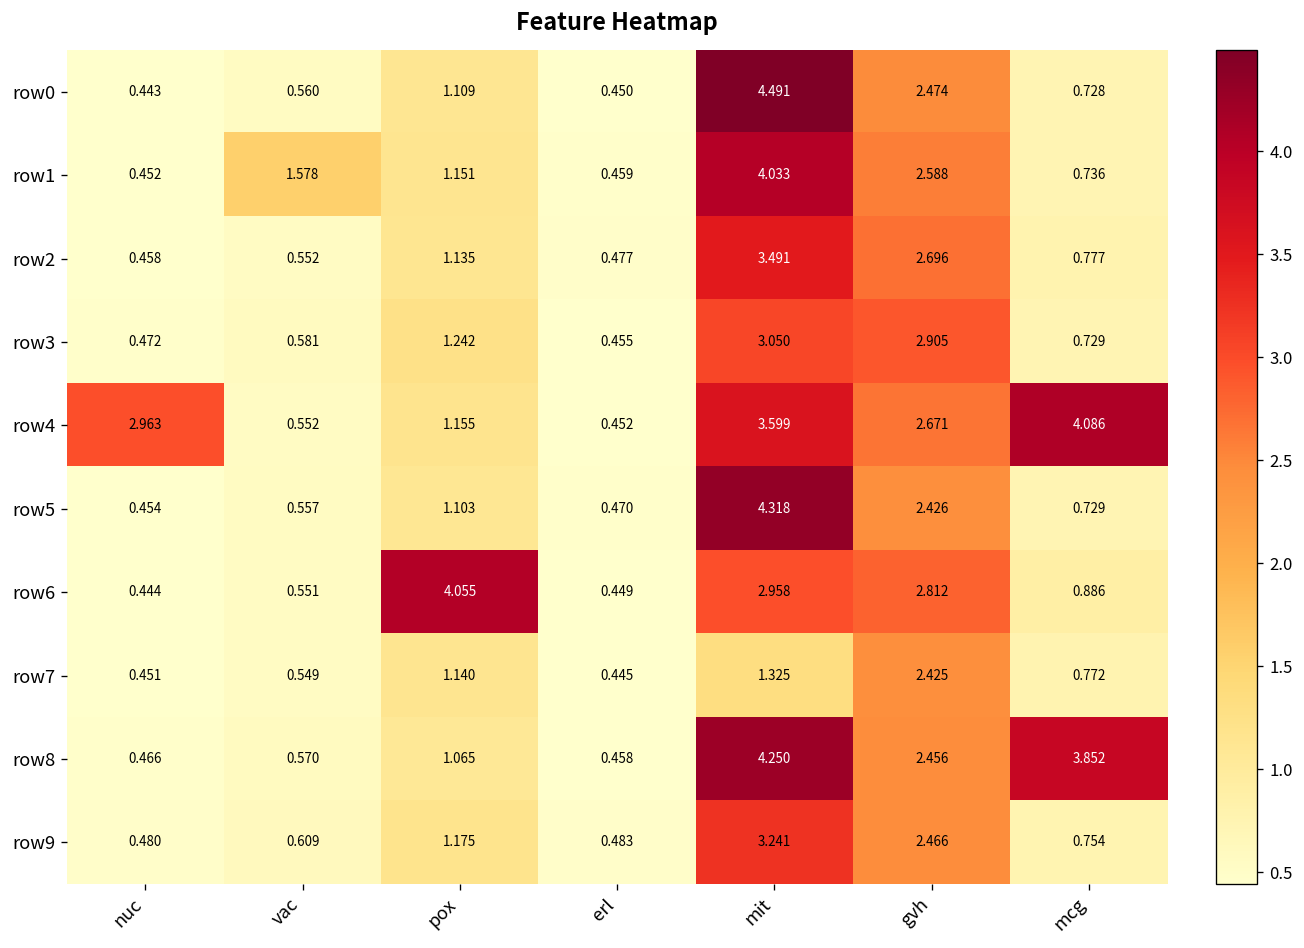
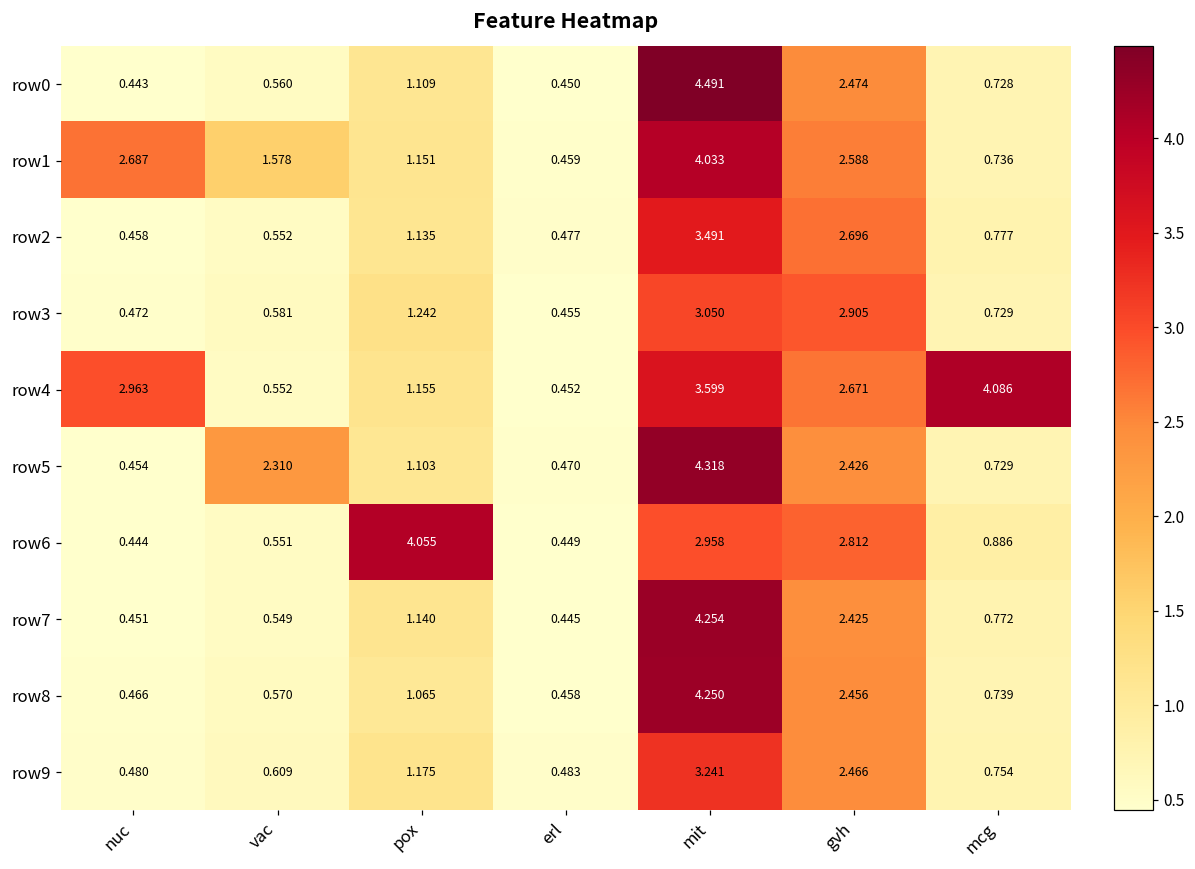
  {
    "row0": {
      "nuc": 0.443,
      "vac": 0.560,
      "pox": 1.109,
      "erl": 0.450,
      "mit": 4.491,
      "gvh": 2.474,
      "mcg": 0.728
    },
    "row1": {
-     "nuc": 0.452,
+     "nuc": 2.687,
      "vac": 1.578,
      "pox": 1.151,
      "erl": 0.459,
      "mit": 4.033,
      "gvh": 2.588,
      "mcg": 0.736
    },
    "row2": {
      "nuc": 0.458,
      "vac": 0.552,
      "pox": 1.135,
      "erl": 0.477,
      "mit": 3.491,
      "gvh": 2.696,
      "mcg": 0.777
    },
    "row3": {
      "nuc": 0.472,
      "vac": 0.581,
      "pox": 1.242,
      "erl": 0.455,
      "mit": 3.050,
      "gvh": 2.905,
      "mcg": 0.729
    },
    "row4": {
      "nuc": 2.963,
      "vac": 0.552,
      "pox": 1.155,
      "erl": 0.452,
      "mit": 3.599,
      "gvh": 2.671,
      "mcg": 4.086
    },
    "row5": {
      "nuc": 0.454,
-     "vac": 0.557,
+     "vac": 2.310,
      "pox": 1.103,
      "erl": 0.470,
      "mit": 4.318,
      "gvh": 2.426,
      "mcg": 0.729
    },
    "row6": {
      "nuc": 0.444,
      "vac": 0.551,
      "pox": 4.055,
      "erl": 0.449,
      "mit": 2.958,
      "gvh": 2.812,
      "mcg": 0.886
    },
    "row7": {
      "nuc": 0.451,
      "vac": 0.549,
      "pox": 1.140,
      "erl": 0.445,
-     "mit": 1.325,
+     "mit": 4.254,
      "gvh": 2.425,
      "mcg": 0.772
    },
    "row8": {
      "nuc": 0.466,
      "vac": 0.570,
      "pox": 1.065,
      "erl": 0.458,
      "mit": 4.250,
      "gvh": 2.456,
-     "mcg": 3.852
+     "mcg": 0.739
    },
    "row9": {
      "nuc": 0.480,
      "vac": 0.609,
      "pox": 1.175,
      "erl": 0.483,
      "mit": 3.241,
      "gvh": 2.466,
      "mcg": 0.754
    }
  }
